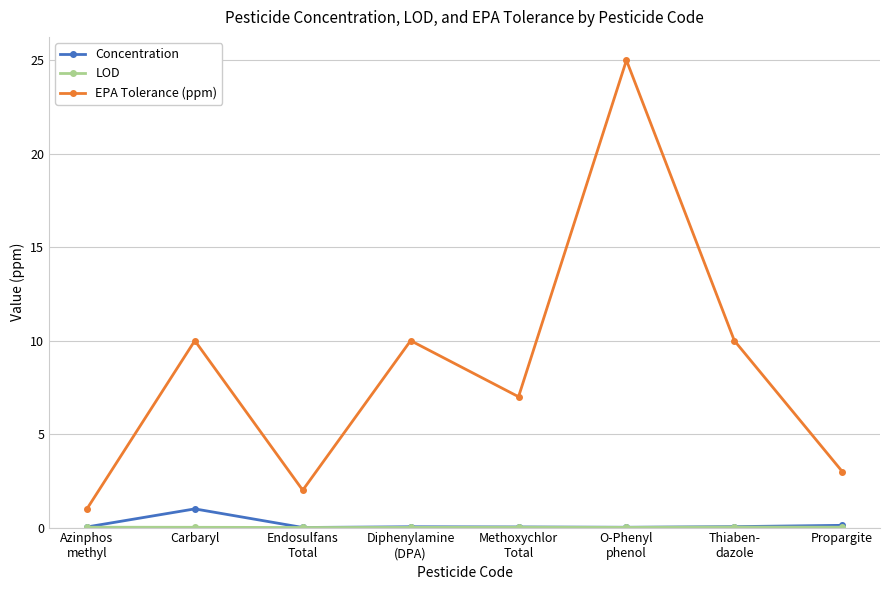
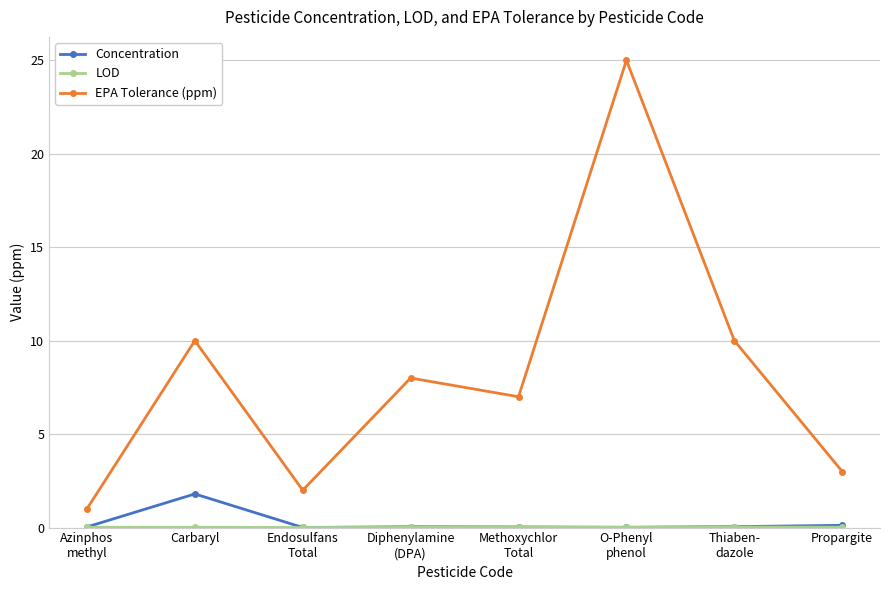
  {
    "Concentration": {
-     "Carbaryl": 1.0
+     "Carbaryl": 1.8
    },
    "LOD": {
      "Carbaryl": 0.0
    },
    "EPA Tolerance (ppm)": {
      "Azinphos methyl": 1,
      "Carbaryl": 10,
      "Endosulfans Total": 2,
-     "Diphenylamine (DPA)": 10,
+     "Diphenylamine (DPA)": 8,
      "Methoxychlor Total": 7,
      "O-Phenyl phenol": 25,
      "Thiaben- dazole": 10,
      "Propargite": 3
    }
  }
